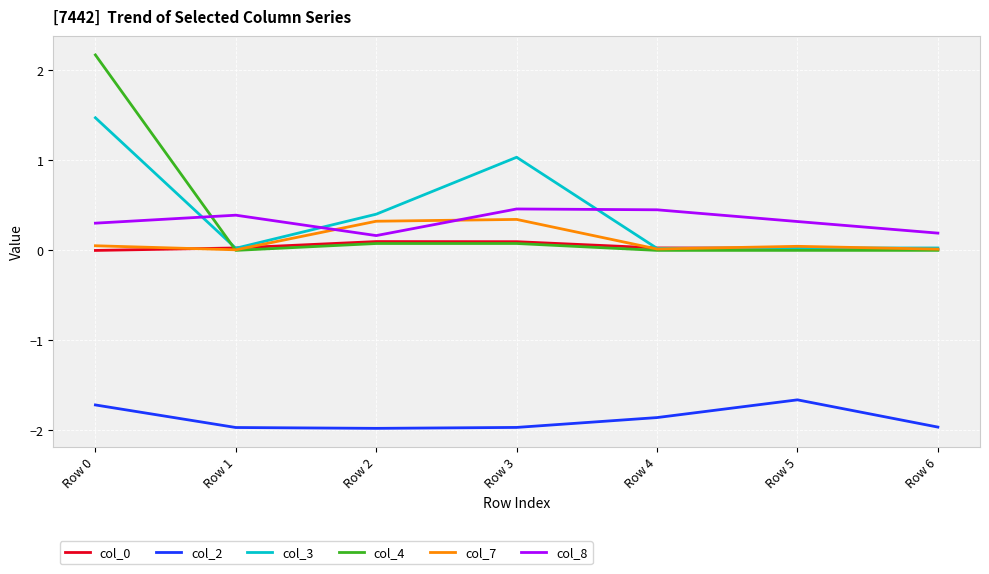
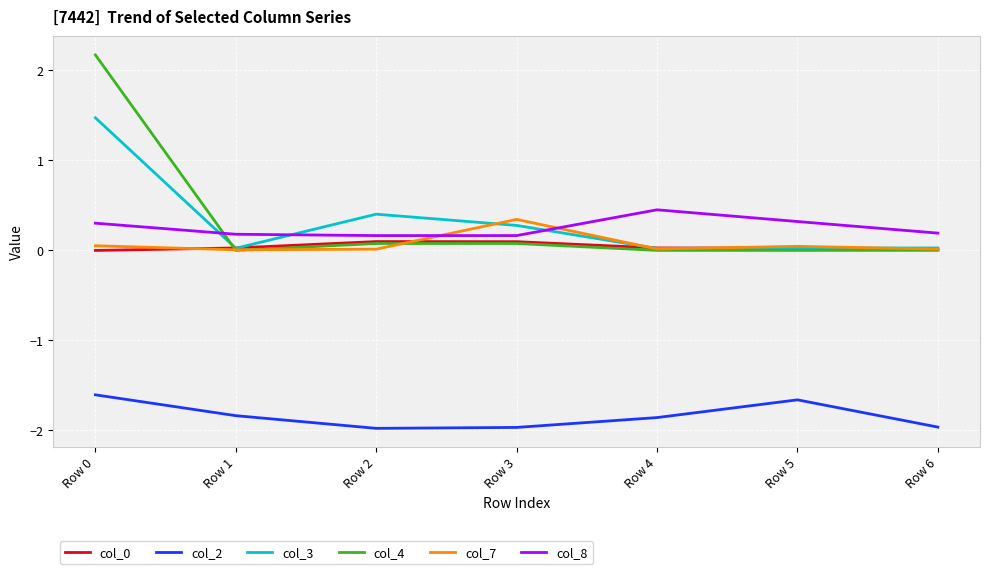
  {
    "col_0": {
      "Row 0": 0.0
    },
    "col_2": {
-     "Row 0": -1.7,
-     "Row 1": -2.0,
+     "Row 0": -1.6,
+     "Row 1": -1.8,
      "Row 2": -2.0,
      "Row 3": -2.0,
      "Row 4": -1.9,
      "Row 5": -1.7,
      "Row 6": -2.0
    },
    "col_3": {
      "Row 0": 1.5,
      "Row 2": 0.4,
-     "Row 3": 1.0
+     "Row 3": 0.3
    },
    "col_4": {
      "Row 0": 2.2
    },
    "col_7": {
      "Row 0": 0.1,
-     "Row 2": 0.3,
+     "Row 2": 0.0,
      "Row 3": 0.3
    },
    "col_8": {
      "Row 0": 0.3,
-     "Row 1": 0.4,
+     "Row 1": 0.2,
      "Row 2": 0.2,
-     "Row 3": 0.5,
+     "Row 3": 0.2,
      "Row 4": 0.5,
      "Row 5": 0.3,
      "Row 6": 0.2
    }
  }
